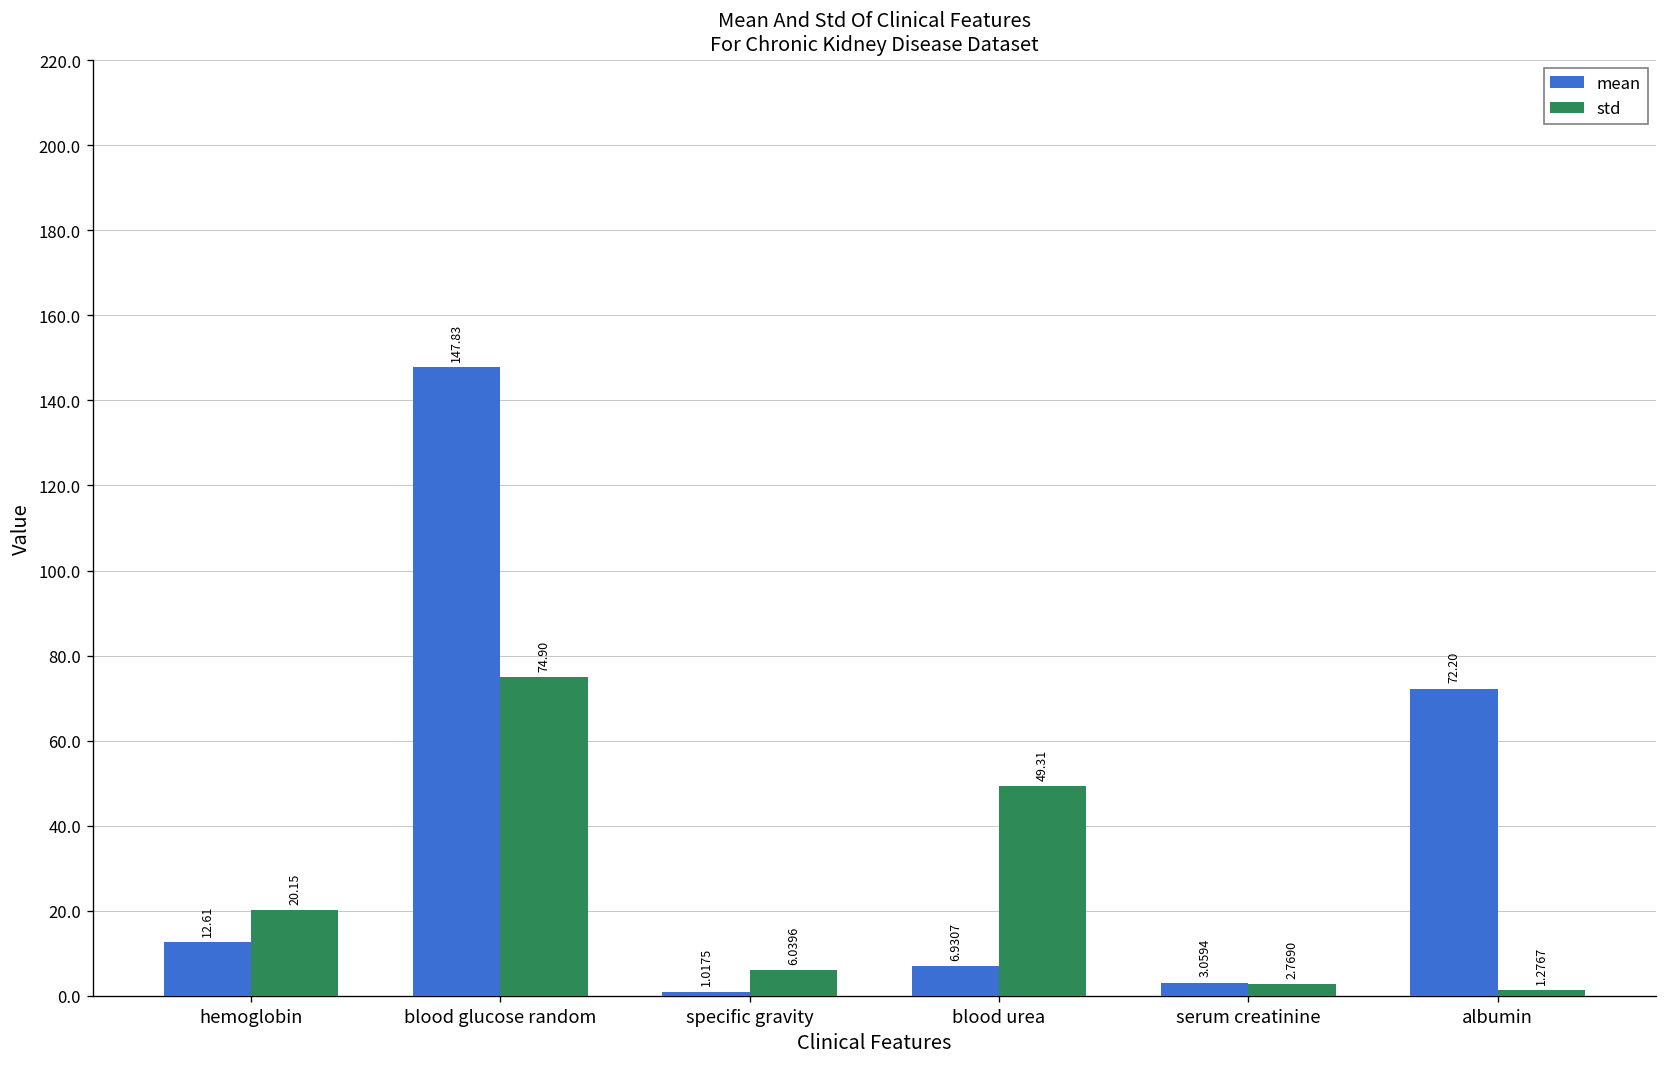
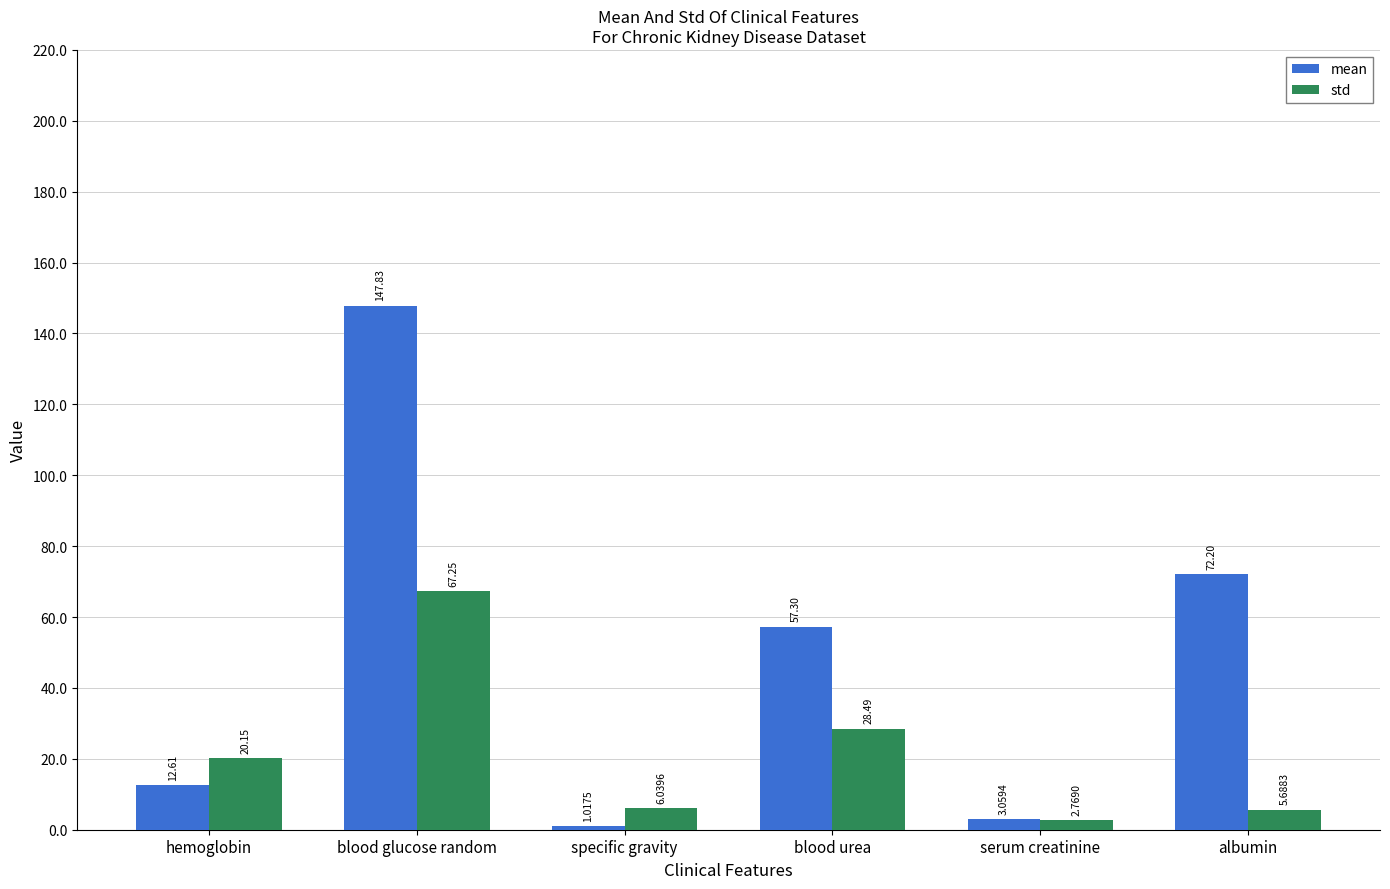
  {
    "mean": {
      "hemoglobin": 12.61,
      "blood glucose random": 147.83,
      "specific gravity": 1.0175,
-     "blood urea": 6.9307,
+     "blood urea": 57.30,
      "serum creatinine": 3.0594,
      "albumin": 72.20
    },
    "std": {
      "hemoglobin": 20.15,
-     "blood glucose random": 74.90,
+     "blood glucose random": 67.25,
      "specific gravity": 6.0396,
-     "blood urea": 49.31,
+     "blood urea": 28.49,
      "serum creatinine": 2.7690,
-     "albumin": 1.2767
+     "albumin": 5.6883
    }
  }
